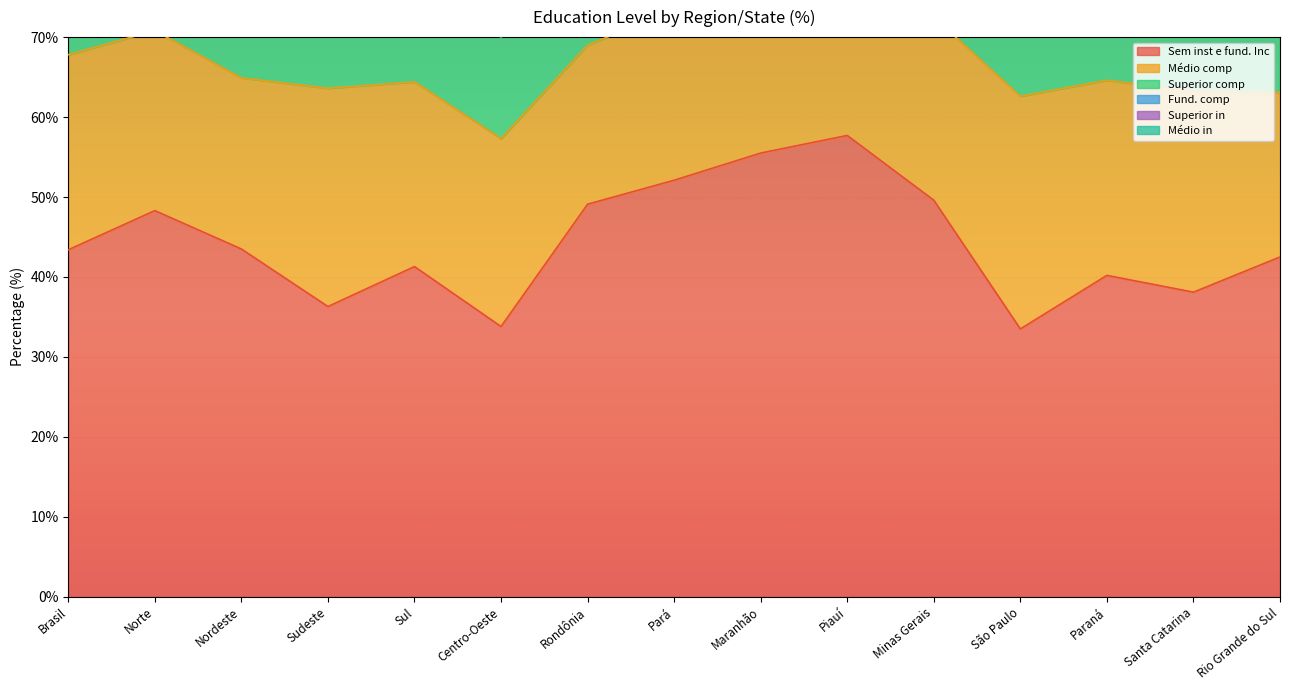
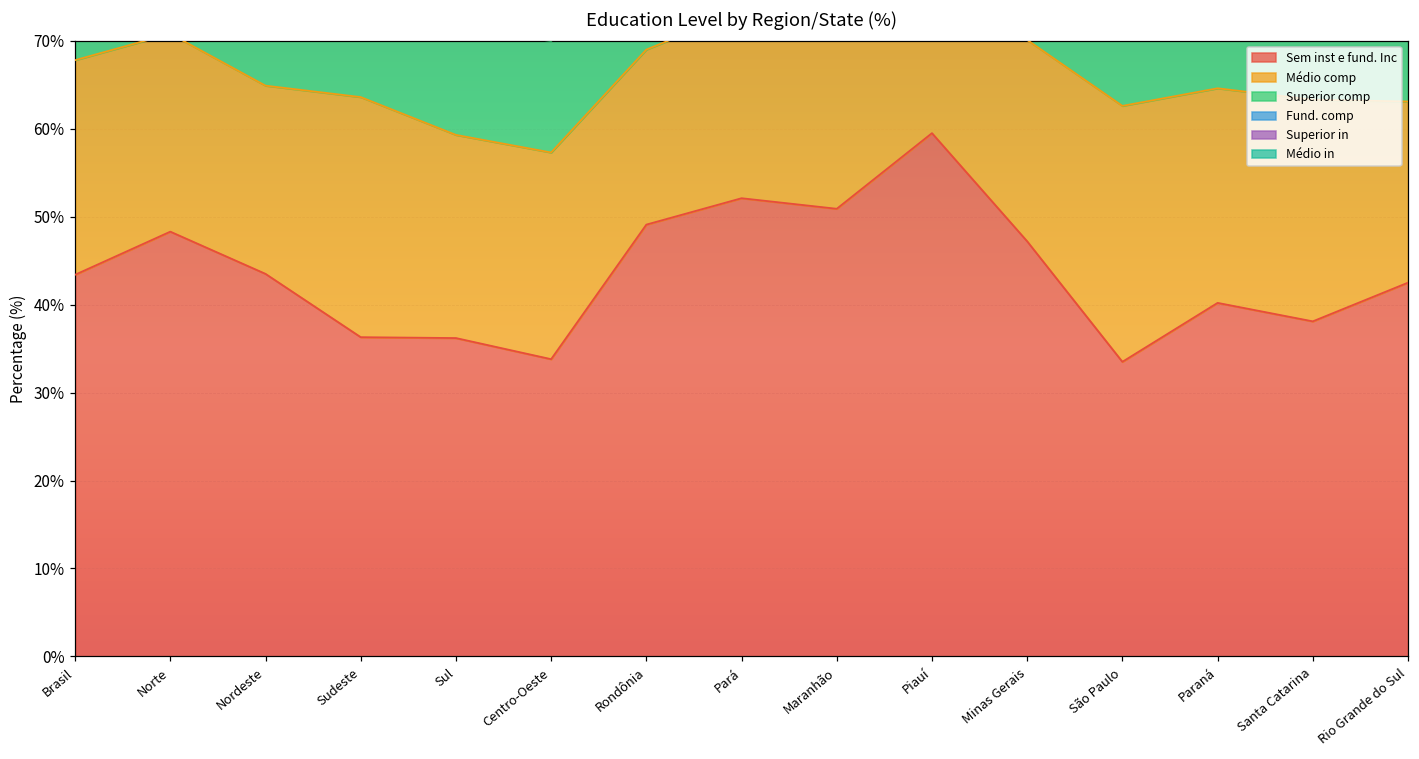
  {
    "Sem inst e fund. Inc": {
      "Brasil": "43%",
      "Norte": "48%",
      "Nordeste": "44%",
      "Sudeste": "36%",
-     "Sul": "41%",
+     "Sul": "36%",
      "Centro-Oeste": "34%",
      "Rondônia": "49%",
      "Pará": "52%",
-     "Maranhão": "56%",
-     "Piauí": "58%",
-     "Minas Gerais": "50%",
+     "Maranhão": "51%",
+     "Piauí": "60%",
+     "Minas Gerais": "47%",
      "São Paulo": "34%",
      "Paraná": "40%",
      "Santa Catarina": "38%",
      "Rio Grande do Sul": "43%"
    },
    "Médio comp": {
      "Brasil": "24%",
      "Nordeste": "21%",
      "Sudeste": "27%",
      "Sul": "23%",
      "Centro-Oeste": "24%",
      "Rondônia": "20%",
      "São Paulo": "29%",
      "Paraná": "24%",
      "Rio Grande do Sul": "21%"
    }
  }
